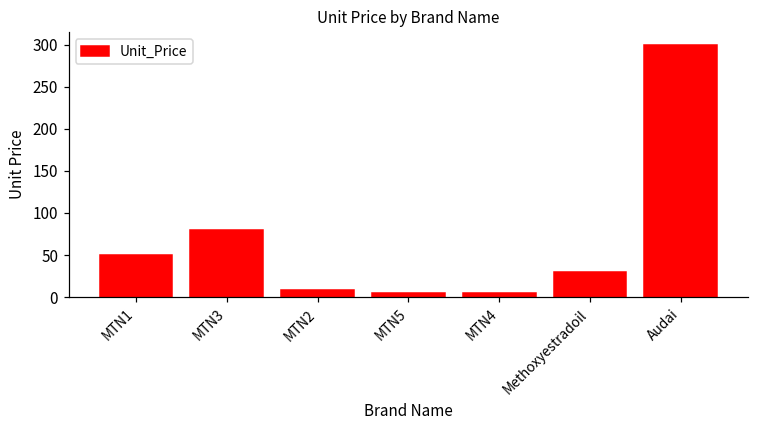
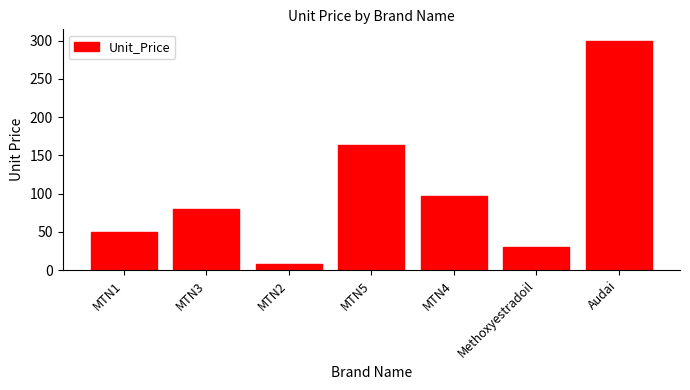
  {
    "MTN1": 50,
    "MTN3": 80,
    "MTN2": 10,
-   "MTN5": 10,
-   "MTN4": 10,
+   "MTN5": 160,
+   "MTN4": 100,
    "Methoxyestradoil": 30,
    "Audai": 300
  }
